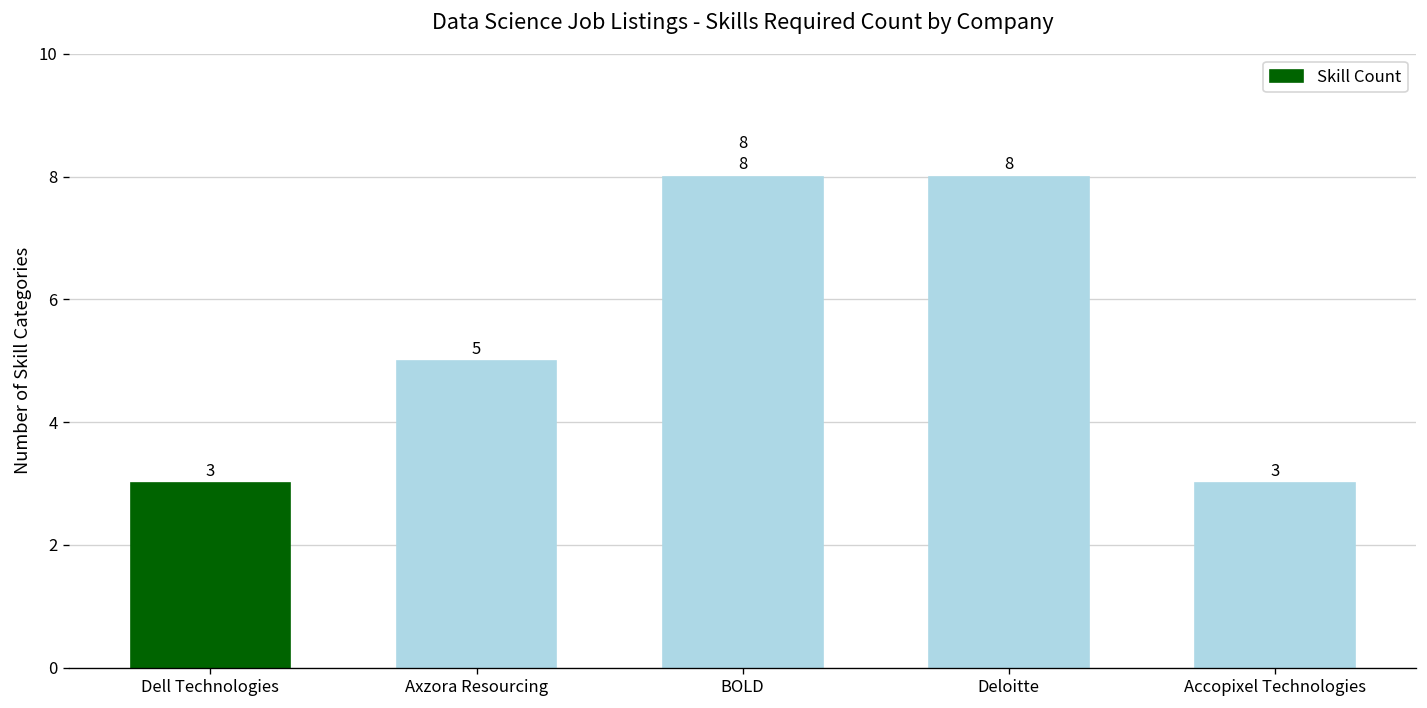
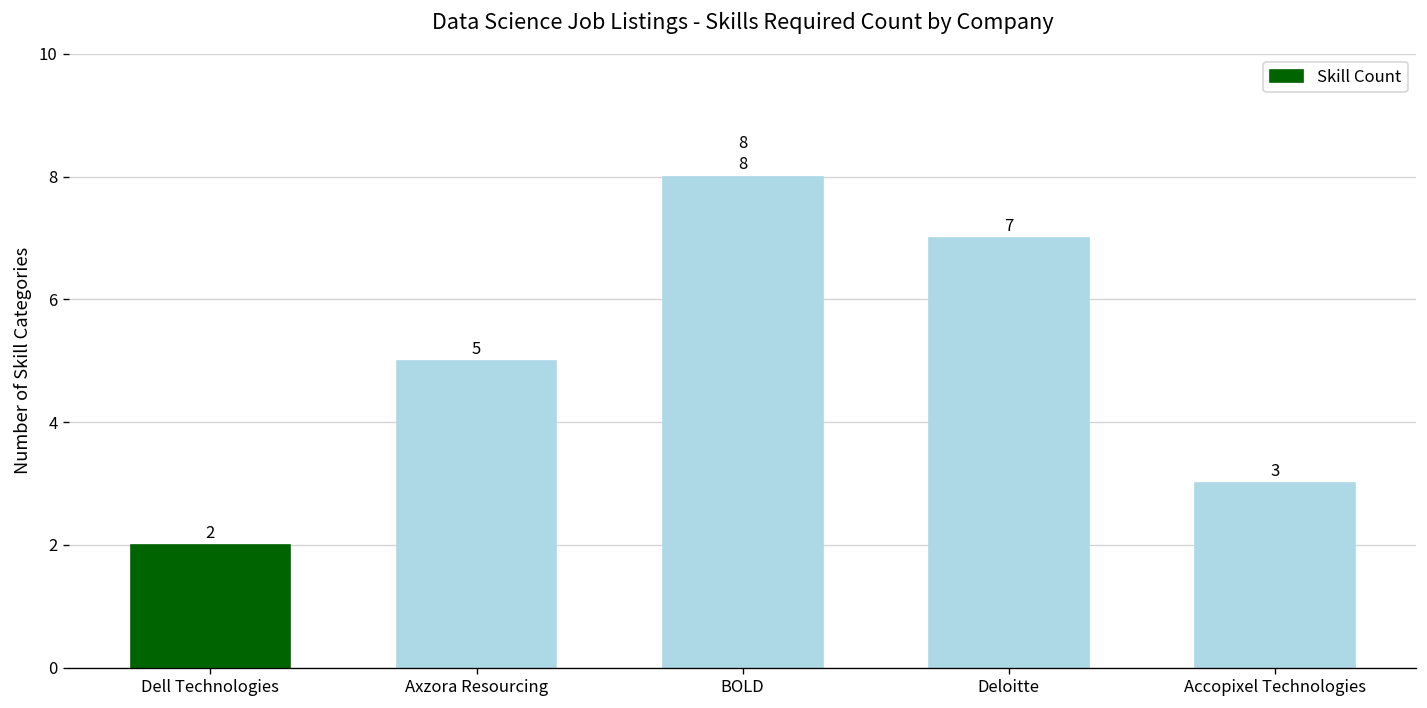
  {
-   "Dell Technologies": 3,
+   "Dell Technologies": 2,
    "Axzora Resourcing": 5,
    "BOLD": 8,
-   "Deloitte": 8,
+   "Deloitte": 7,
    "Accopixel Technologies": 3
  }
